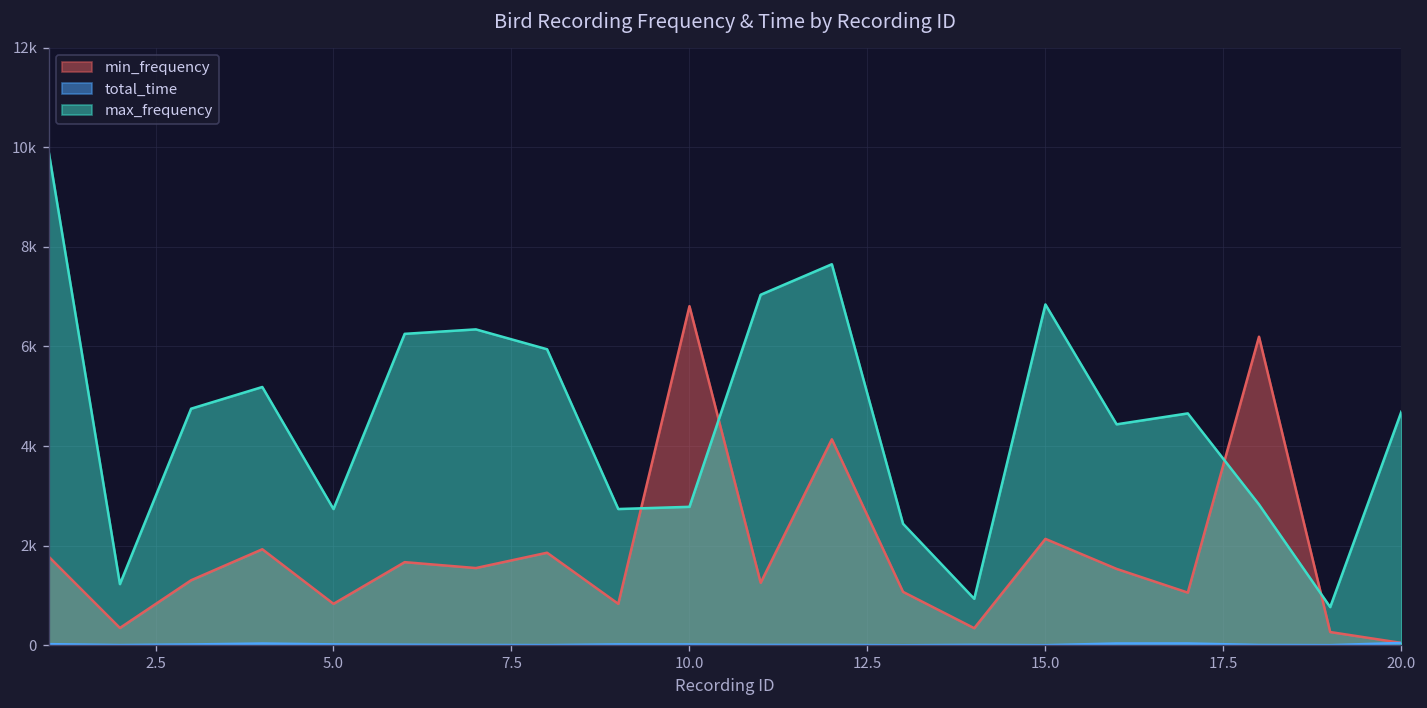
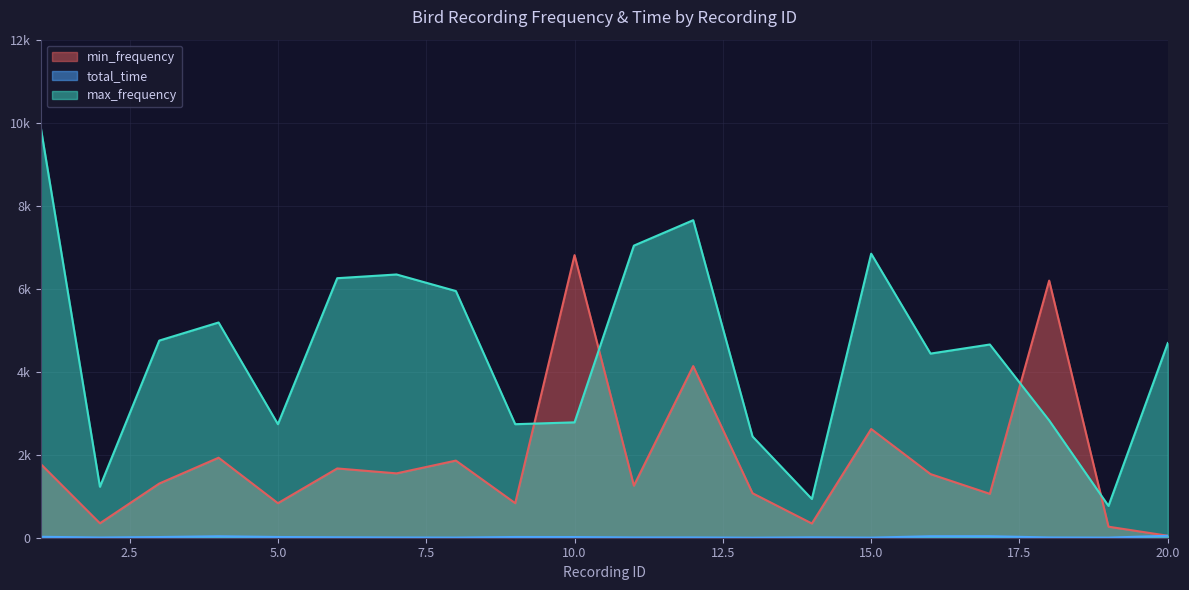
  {
    "min_frequency": {
      "5.0": 800,
      "10.0": 6800,
-     "15.0": 2100
+     "15.0": 2600
    }
  }
